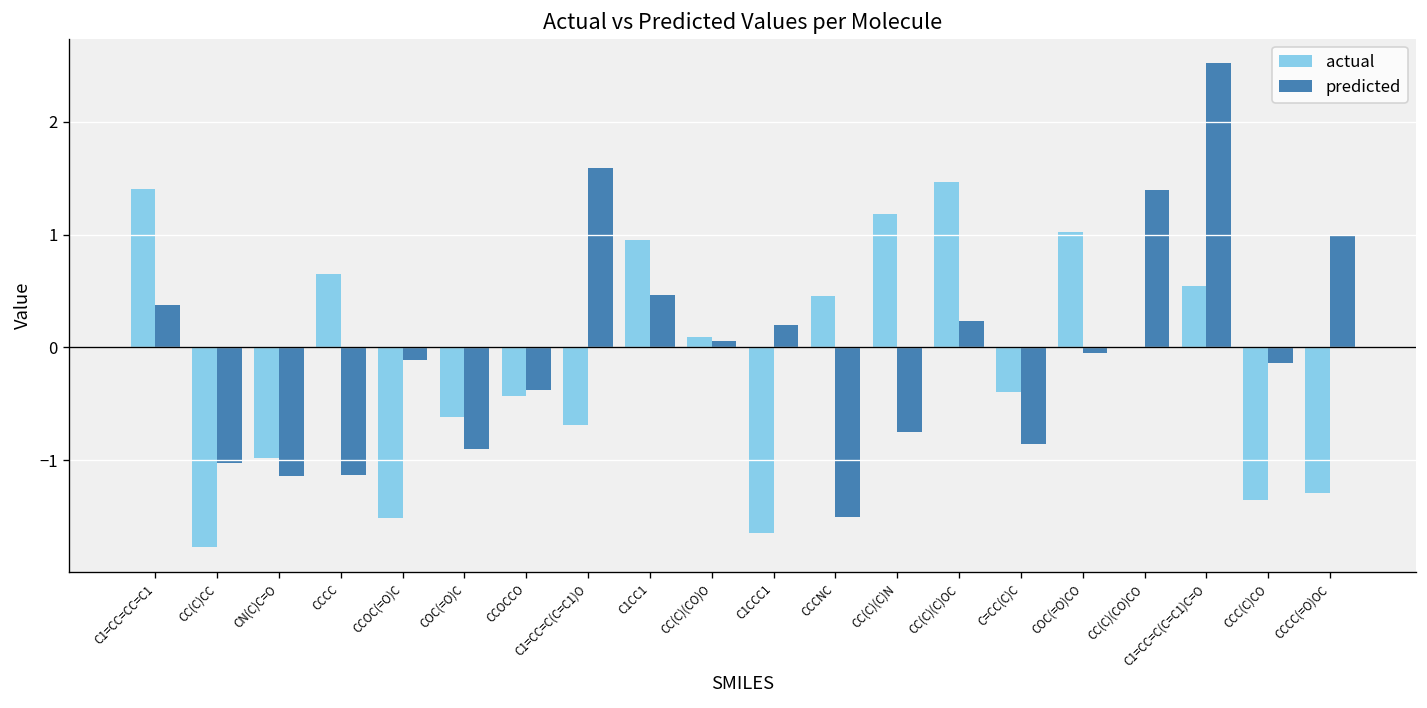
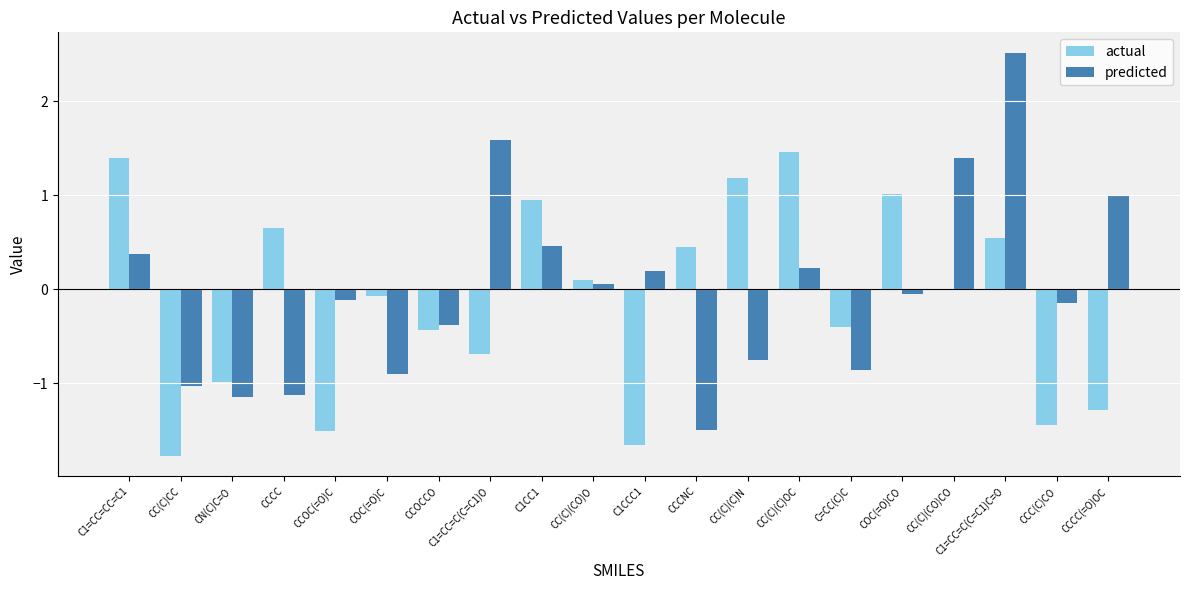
  {
    "actual": {
      "C1=CC=CC=C1": 1.4,
      "CC(C)CC": -1.8,
      "CN(C)C=O": -1.0,
      "CCCC": 0.7,
      "CCOC(=O)C": -1.5,
-     "COC(=O)C": -0.6,
+     "COC(=O)C": -0.1,
      "CCOCCO": -0.4,
      "C1=CC=C(C=C1)O": -0.7,
      "C1CC1": 1.0,
      "CC(C)(CO)O": 0.1,
      "C1CCC1": -1.7,
      "CCCNC": 0.5,
      "CC(C)(C)N": 1.2,
      "CC(C)(C)OC": 1.5,
      "C=CC(C)C": -0.4,
      "COC(=O)CO": 1.0,
      "C1=CC=C(C=C1)C=O": 0.5,
-     "CCC(C)CO": -1.35,
+     "CCC(C)CO": -1.44,
      "CCCC(=O)OC": -1.3
    },
    "predicted": {
      "C1=CC=CC=C1": 0.4,
      "CC(C)CC": -1.0,
      "CN(C)C=O": -1.1,
      "CCCC": -1.1,
      "CCOC(=O)C": -0.1,
      "COC(=O)C": -0.9,
      "CCOCCO": -0.4,
      "C1=CC=C(C=C1)O": 1.6,
      "C1CC1": 0.5,
      "CC(C)(CO)O": 0.1,
      "C1CCC1": 0.2,
      "CCCNC": -1.5,
      "CC(C)(C)N": -0.7,
      "CC(C)(C)OC": 0.2,
      "C=CC(C)C": -0.9,
      "COC(=O)CO": 0.0,
      "CC(C)(CO)CO": 1.4,
      "C1=CC=C(C=C1)C=O": 2.5,
      "CCC(C)CO": -0.1,
      "CCCC(=O)OC": 1.0
    }
  }
